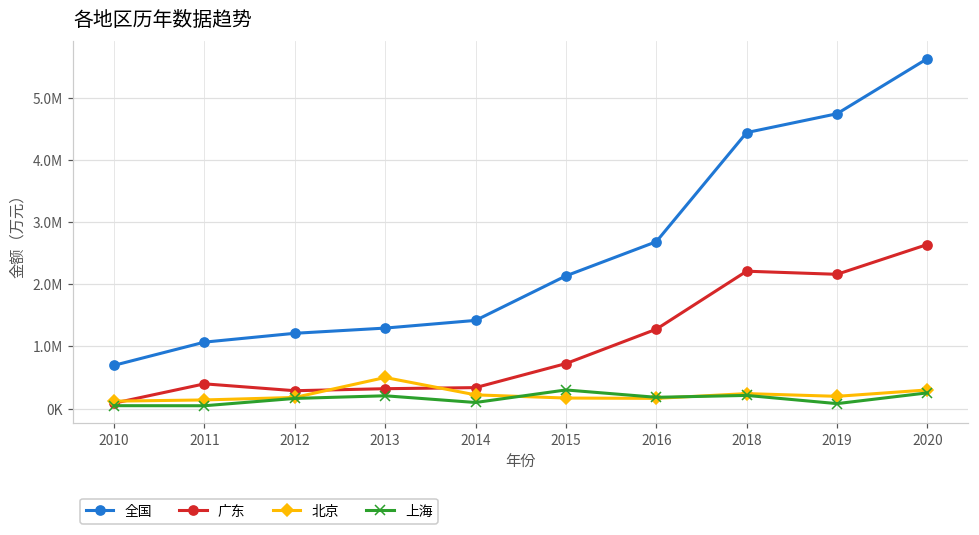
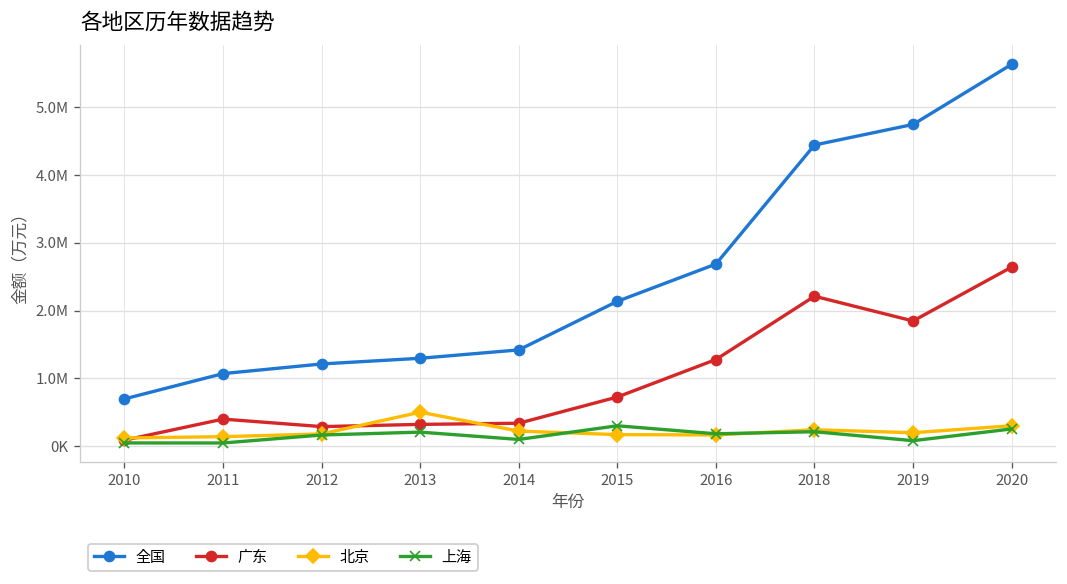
  {
    "全国": {
      "2010": 700000,
      "2011": 1100000,
      "2012": 1200000,
      "2013": 1300000,
      "2014": 1400000,
      "2015": 2100000,
      "2016": 2700000,
      "2018": 4400000,
      "2019": 4700000,
      "2020": 5600000
    },
    "广东": {
      "2011": 400000,
      "2012": 300000,
      "2013": 300000,
      "2014": 300000,
      "2015": 700000,
      "2016": 1300000,
      "2018": 2200000,
-     "2019": 2200000,
+     "2019": 1800000,
      "2020": 2600000
    },
    "北京": {
      "2011": 100000,
      "2013": 500000,
      "2014": 200000,
      "2015": 200000,
      "2019": 200000,
      "2020": 300000
    },
    "上海": {
      "2011": 0,
      "2013": 200000,
      "2014": 100000,
      "2015": 300000,
      "2019": 100000,
      "2020": 300000
    }
  }
